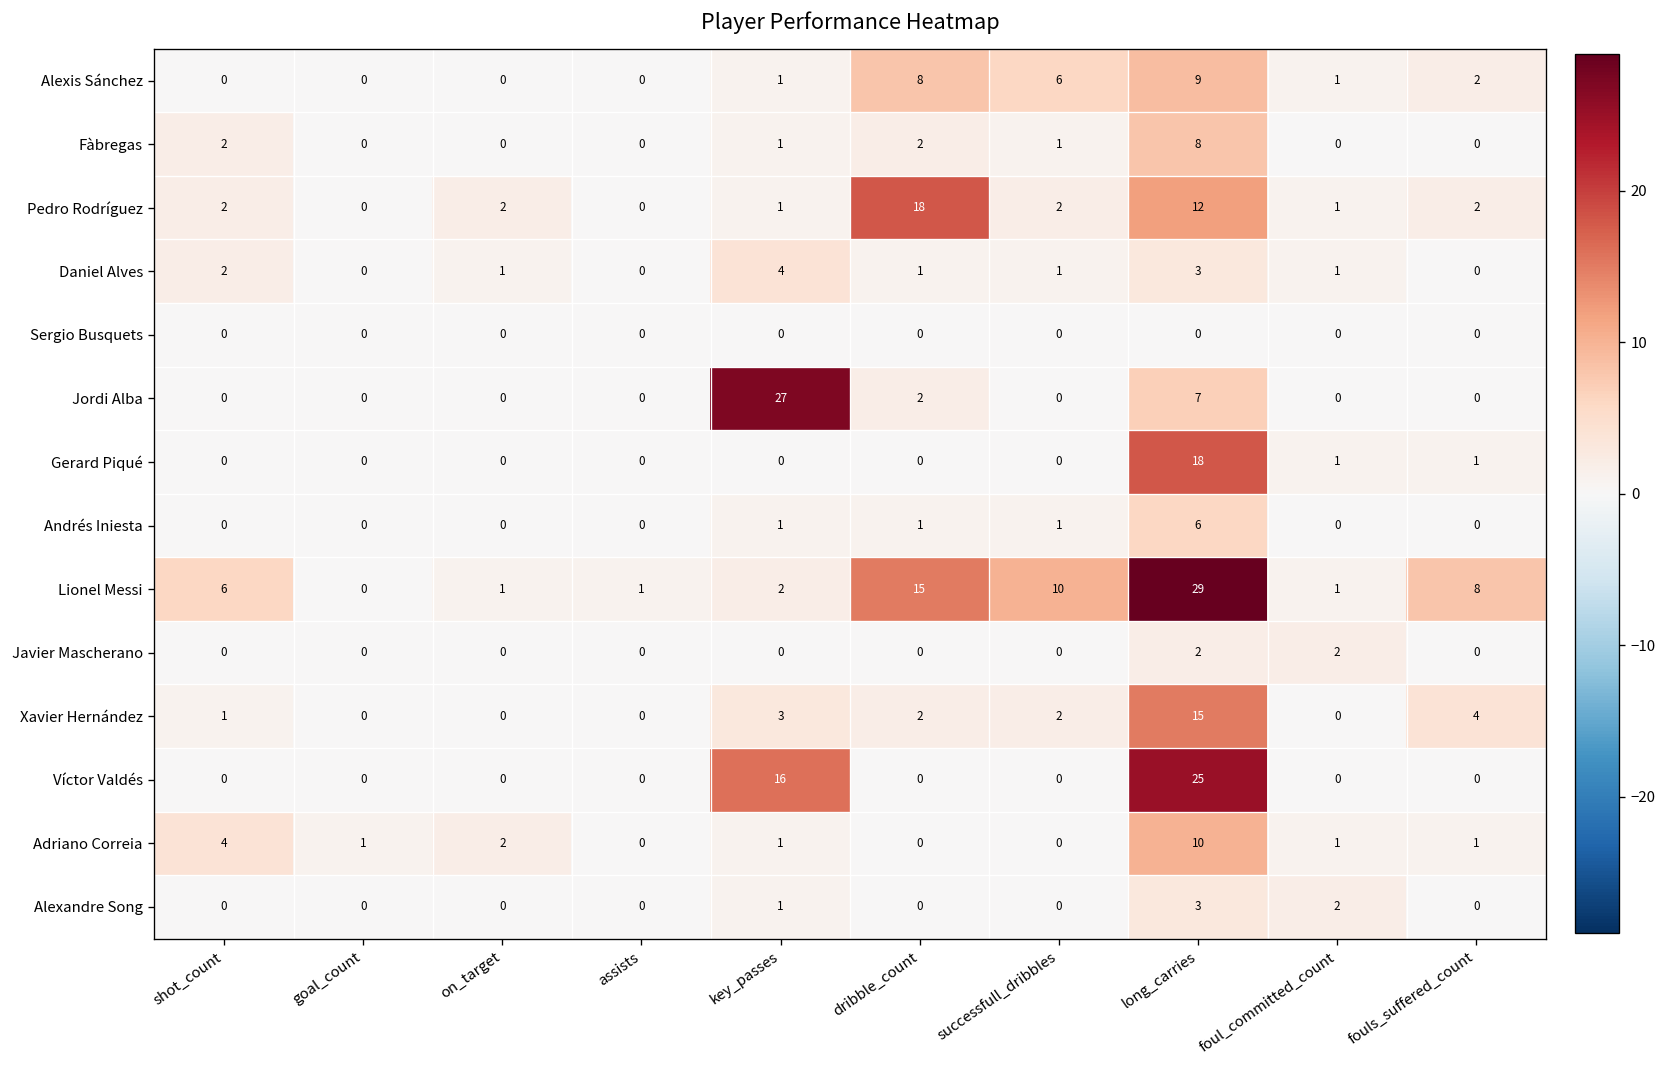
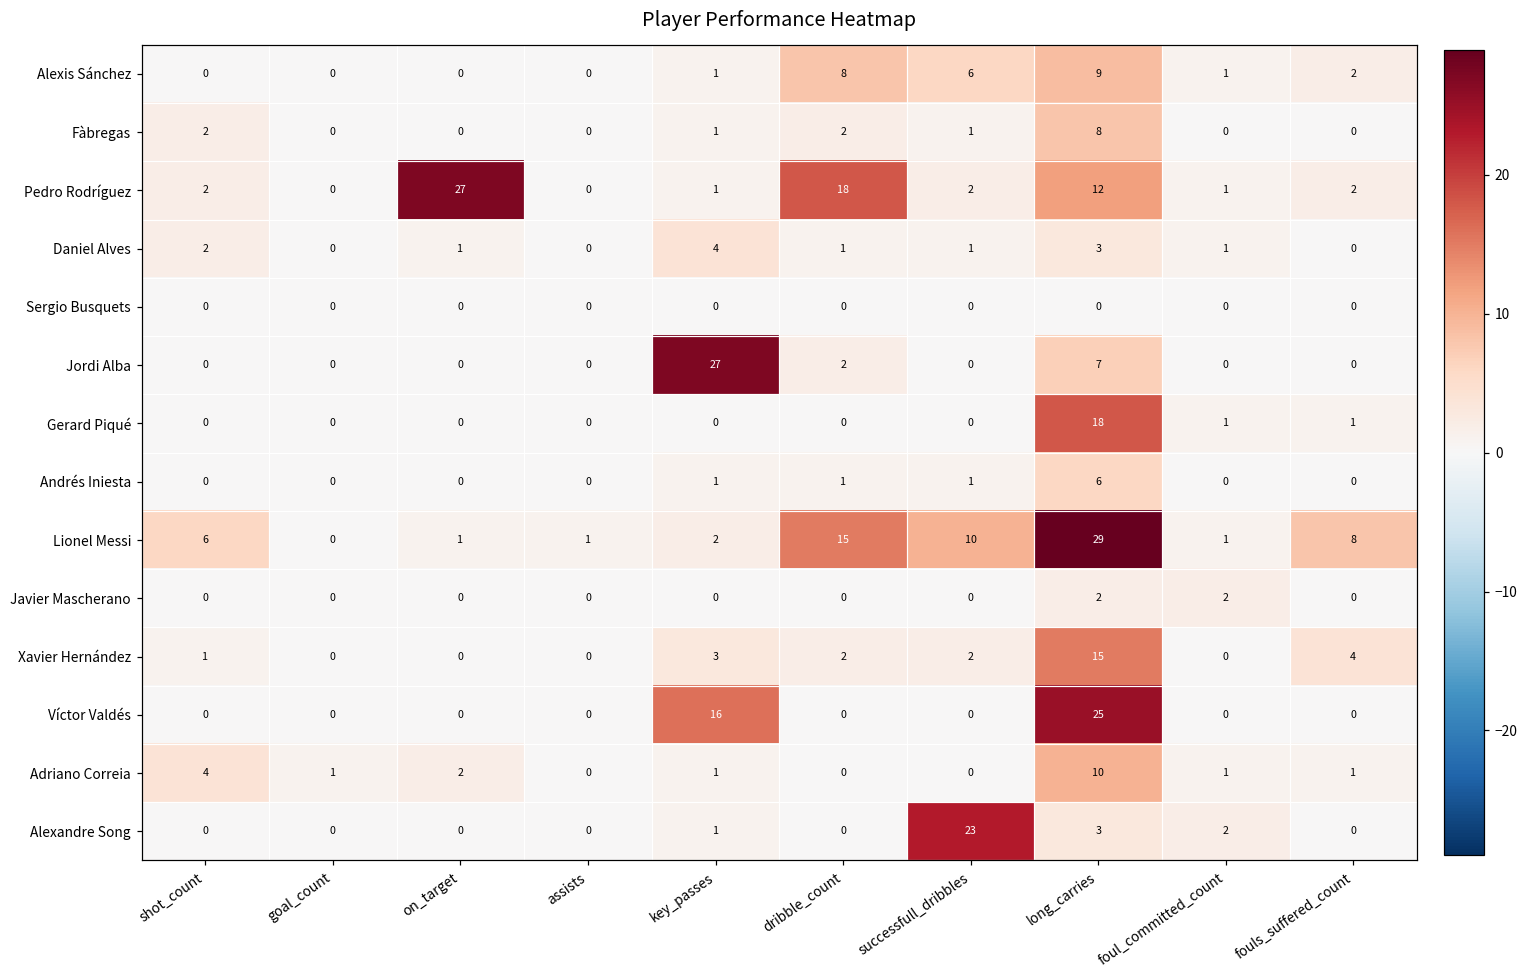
  {
    "Alexis Sánchez": {
      "shot_count": 0,
      "goal_count": 0,
      "on_target": 0,
      "assists": 0,
      "key_passes": 1,
      "dribble_count": 8,
      "successfull_dribbles": 6,
      "long_carries": 9,
      "foul_committed_count": 1,
      "fouls_suffered_count": 2
    },
    "Fàbregas": {
      "shot_count": 2,
      "goal_count": 0,
      "on_target": 0,
      "assists": 0,
      "key_passes": 1,
      "dribble_count": 2,
      "successfull_dribbles": 1,
      "long_carries": 8,
      "foul_committed_count": 0,
      "fouls_suffered_count": 0
    },
    "Pedro Rodríguez": {
      "shot_count": 2,
      "goal_count": 0,
-     "on_target": 2,
+     "on_target": 27,
      "assists": 0,
      "key_passes": 1,
      "dribble_count": 18,
      "successfull_dribbles": 2,
      "long_carries": 12,
      "foul_committed_count": 1,
      "fouls_suffered_count": 2
    },
    "Daniel Alves": {
      "shot_count": 2,
      "goal_count": 0,
      "on_target": 1,
      "assists": 0,
      "key_passes": 4,
      "dribble_count": 1,
      "successfull_dribbles": 1,
      "long_carries": 3,
      "foul_committed_count": 1,
      "fouls_suffered_count": 0
    },
    "Sergio Busquets": {
      "shot_count": 0,
      "goal_count": 0,
      "on_target": 0,
      "assists": 0,
      "key_passes": 0,
      "dribble_count": 0,
      "successfull_dribbles": 0,
      "long_carries": 0,
      "foul_committed_count": 0,
      "fouls_suffered_count": 0
    },
    "Jordi Alba": {
      "shot_count": 0,
      "goal_count": 0,
      "on_target": 0,
      "assists": 0,
      "key_passes": 27,
      "dribble_count": 2,
      "successfull_dribbles": 0,
      "long_carries": 7,
      "foul_committed_count": 0,
      "fouls_suffered_count": 0
    },
    "Gerard Piqué": {
      "shot_count": 0,
      "goal_count": 0,
      "on_target": 0,
      "assists": 0,
      "key_passes": 0,
      "dribble_count": 0,
      "successfull_dribbles": 0,
      "long_carries": 18,
      "foul_committed_count": 1,
      "fouls_suffered_count": 1
    },
    "Andrés Iniesta": {
      "shot_count": 0,
      "goal_count": 0,
      "on_target": 0,
      "assists": 0,
      "key_passes": 1,
      "dribble_count": 1,
      "successfull_dribbles": 1,
      "long_carries": 6,
      "foul_committed_count": 0,
      "fouls_suffered_count": 0
    },
    "Lionel Messi": {
      "shot_count": 6,
      "goal_count": 0,
      "on_target": 1,
      "assists": 1,
      "key_passes": 2,
      "dribble_count": 15,
      "successfull_dribbles": 10,
      "long_carries": 29,
      "foul_committed_count": 1,
      "fouls_suffered_count": 8
    },
    "Javier Mascherano": {
      "shot_count": 0,
      "goal_count": 0,
      "on_target": 0,
      "assists": 0,
      "key_passes": 0,
      "dribble_count": 0,
      "successfull_dribbles": 0,
      "long_carries": 2,
      "foul_committed_count": 2,
      "fouls_suffered_count": 0
    },
    "Xavier Hernández": {
      "shot_count": 1,
      "goal_count": 0,
      "on_target": 0,
      "assists": 0,
      "key_passes": 3,
      "dribble_count": 2,
      "successfull_dribbles": 2,
      "long_carries": 15,
      "foul_committed_count": 0,
      "fouls_suffered_count": 4
    },
    "Víctor Valdés": {
      "shot_count": 0,
      "goal_count": 0,
      "on_target": 0,
      "assists": 0,
      "key_passes": 16,
      "dribble_count": 0,
      "successfull_dribbles": 0,
      "long_carries": 25,
      "foul_committed_count": 0,
      "fouls_suffered_count": 0
    },
    "Adriano Correia": {
      "shot_count": 4,
      "goal_count": 1,
      "on_target": 2,
      "assists": 0,
      "key_passes": 1,
      "dribble_count": 0,
      "successfull_dribbles": 0,
      "long_carries": 10,
      "foul_committed_count": 1,
      "fouls_suffered_count": 1
    },
    "Alexandre Song": {
      "shot_count": 0,
      "goal_count": 0,
      "on_target": 0,
      "assists": 0,
      "key_passes": 1,
      "dribble_count": 0,
-     "successfull_dribbles": 0,
+     "successfull_dribbles": 23,
      "long_carries": 3,
      "foul_committed_count": 2,
      "fouls_suffered_count": 0
    }
  }
